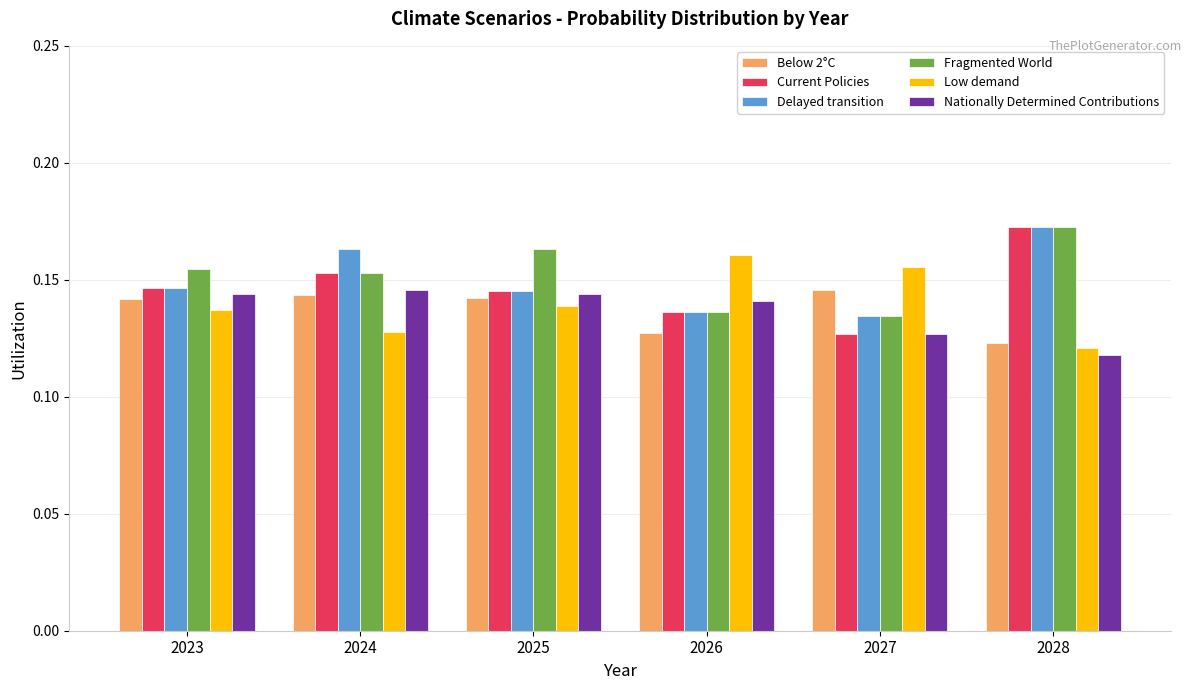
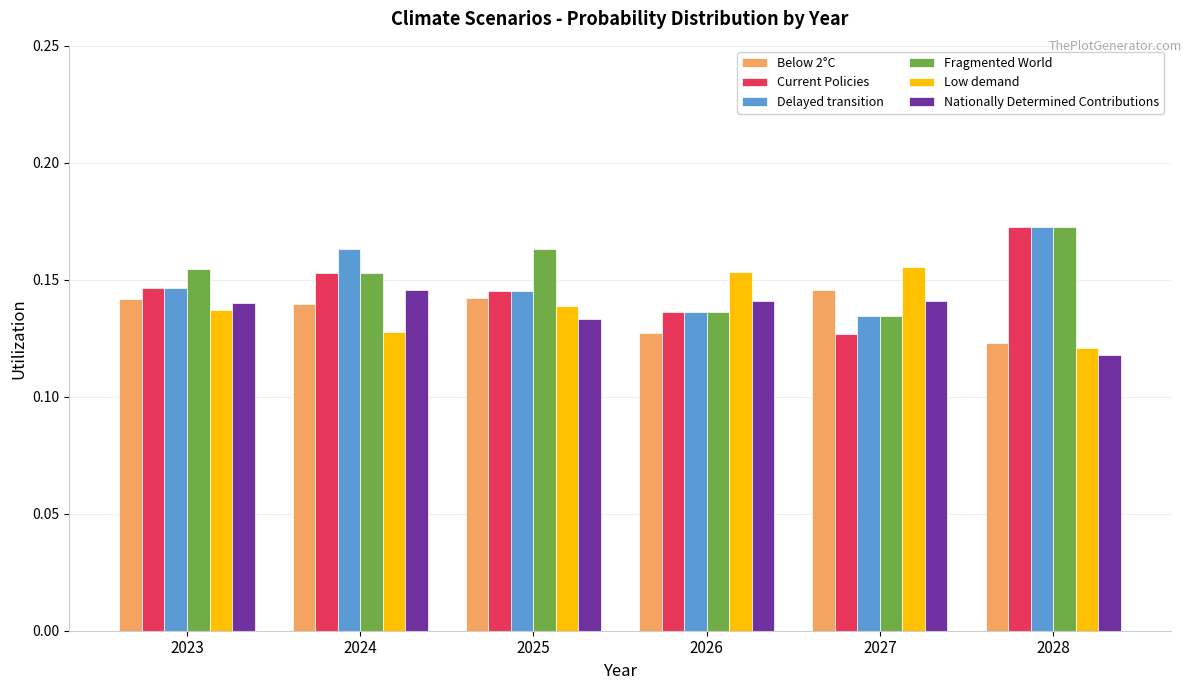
  {
    "Below 2°C": {
      "2023": 0.142,
-     "2024": 0.143,
+     "2024": 0.140,
      "2025": 0.142,
      "2026": 0.127,
      "2027": 0.146,
      "2028": 0.123
    },
    "Current Policies": {
      "2023": 0.147,
      "2024": 0.153,
      "2025": 0.145,
      "2026": 0.136,
      "2027": 0.127,
      "2028": 0.173
    },
    "Delayed transition": {
      "2023": 0.147,
      "2024": 0.163,
      "2025": 0.145,
      "2026": 0.136,
      "2027": 0.135,
      "2028": 0.173
    },
    "Fragmented World": {
      "2023": 0.154,
      "2024": 0.153,
      "2025": 0.163,
      "2026": 0.136,
      "2027": 0.135,
      "2028": 0.173
    },
    "Low demand": {
      "2023": 0.137,
      "2024": 0.128,
      "2025": 0.139,
-     "2026": 0.160,
+     "2026": 0.153,
      "2027": 0.155,
      "2028": 0.121
    },
    "Nationally Determined Contributions": {
-     "2023": 0.144,
+     "2023": 0.140,
      "2024": 0.146,
-     "2025": 0.144,
+     "2025": 0.133,
      "2026": 0.141,
-     "2027": 0.127,
+     "2027": 0.141,
      "2028": 0.118
    }
  }
